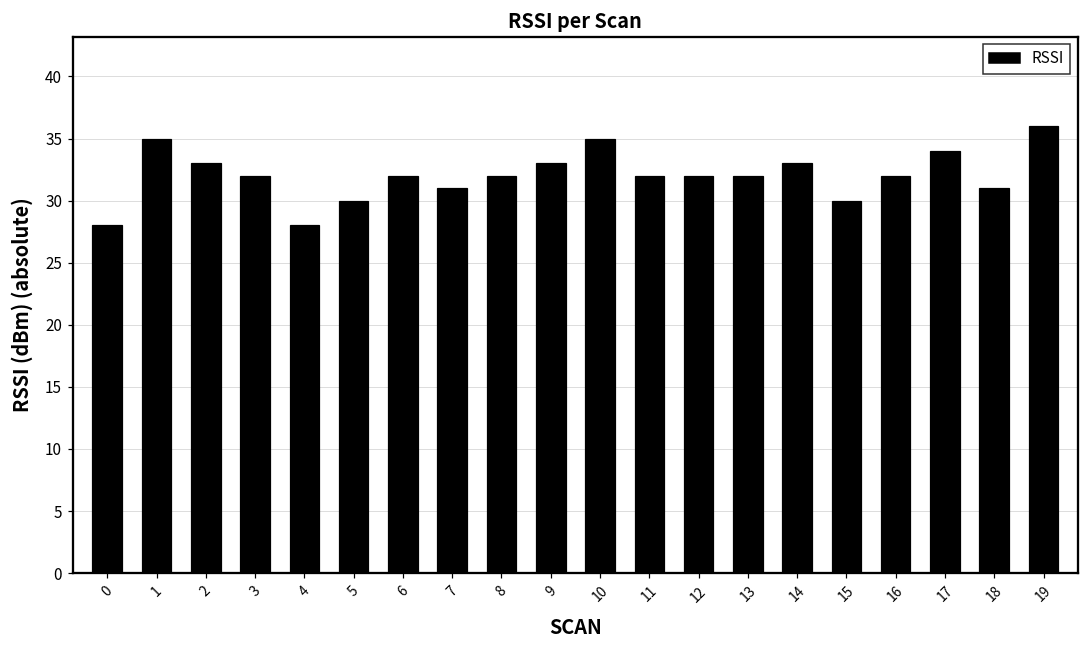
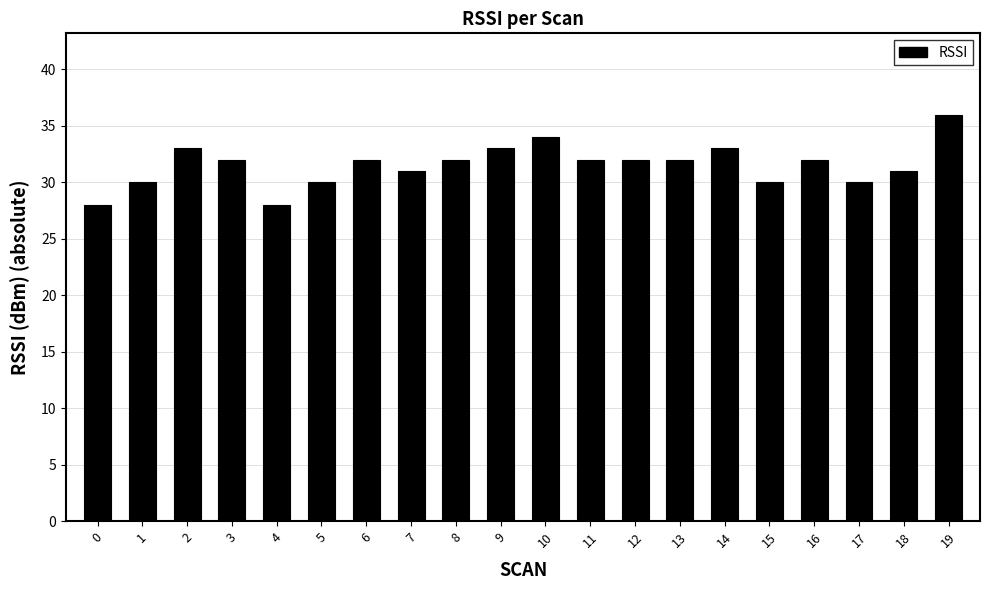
  {
    "0": 28.0,
-   "1": 35.0,
+   "1": 30.0,
    "2": 33.0,
    "3": 32.0,
    "4": 28.0,
    "5": 30.0,
    "6": 32.0,
    "7": 31.0,
    "8": 32.0,
    "9": 33.0,
-   "10": 35.0,
+   "10": 34.0,
    "11": 32.0,
    "12": 32.0,
    "13": 32.0,
    "14": 33.0,
    "15": 30.0,
    "16": 32.0,
-   "17": 34.0,
+   "17": 30.0,
    "18": 31.0,
    "19": 36.0
  }
